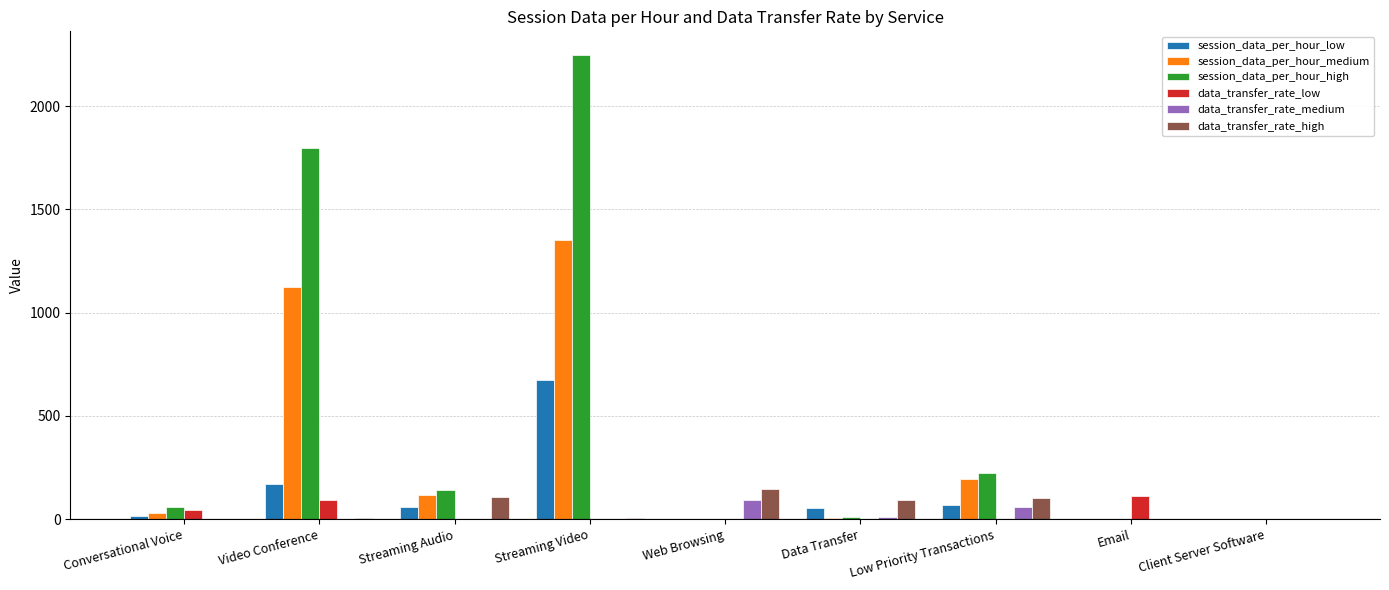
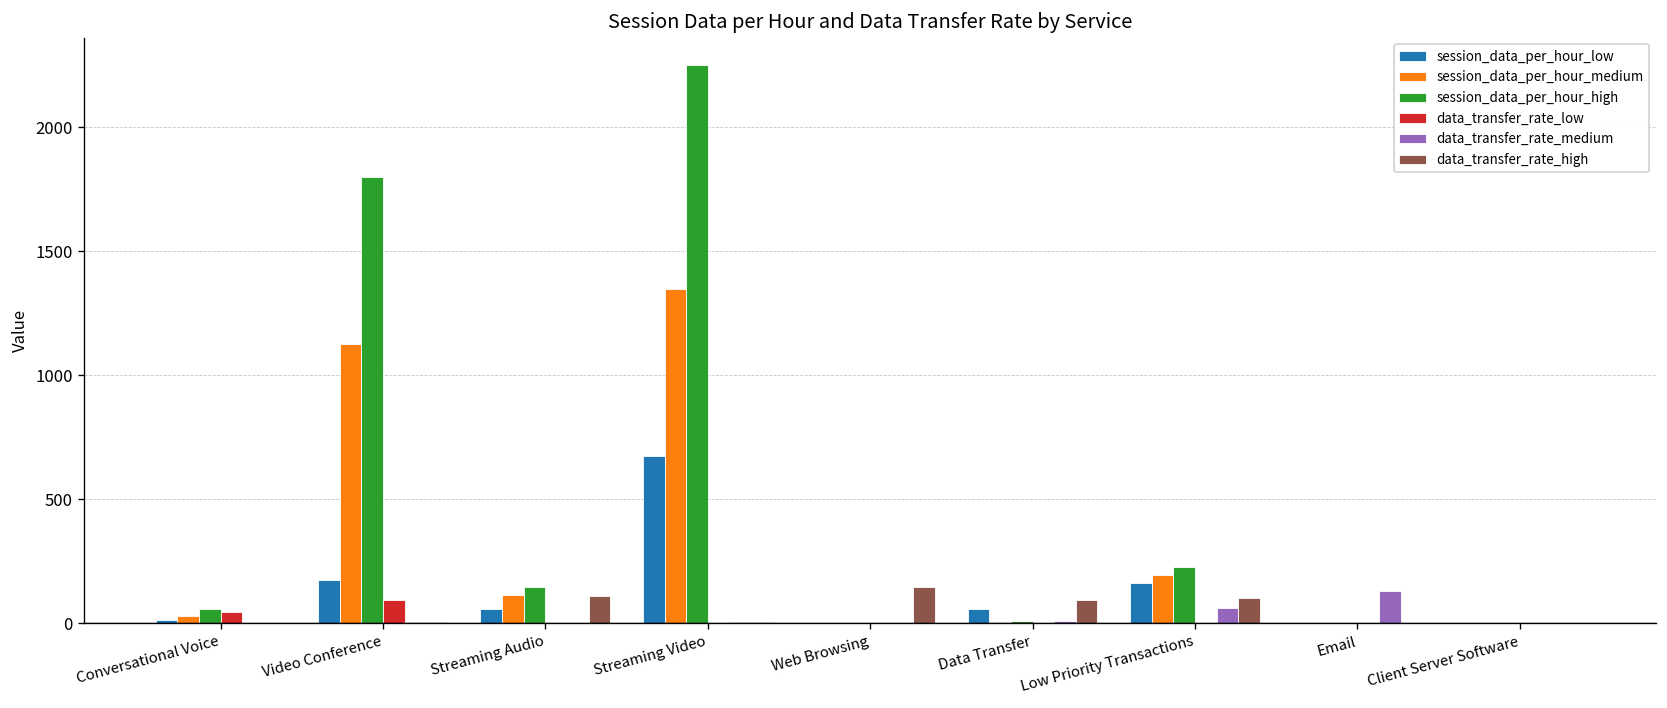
  {
    "session_data_per_hour_low": {
      "Conversational Voice": 10,
      "Video Conference": 170,
      "Streaming Audio": 60,
      "Streaming Video": 680,
      "Data Transfer": 60,
-     "Low Priority Transactions": 70
+     "Low Priority Transactions": 160
    },
    "session_data_per_hour_medium": {
      "Conversational Voice": 30,
      "Video Conference": 1130,
      "Streaming Audio": 120,
      "Streaming Video": 1350,
      "Low Priority Transactions": 190
    },
    "session_data_per_hour_high": {
      "Conversational Voice": 60,
      "Video Conference": 1800,
      "Streaming Audio": 140,
      "Streaming Video": 2250,
      "Low Priority Transactions": 230
    },
    "data_transfer_rate_low": {
      "Conversational Voice": 50,
      "Video Conference": 90,
-     "Email": 110
+     "Email": 0
    },
    "data_transfer_rate_medium": {
-     "Web Browsing": 100,
+     "Web Browsing": 0,
      "Low Priority Transactions": 60,
-     "Email": 0
+     "Email": 130
    },
    "data_transfer_rate_high": {
      "Streaming Audio": 110,
      "Web Browsing": 140,
      "Data Transfer": 90,
      "Low Priority Transactions": 100
    }
  }
